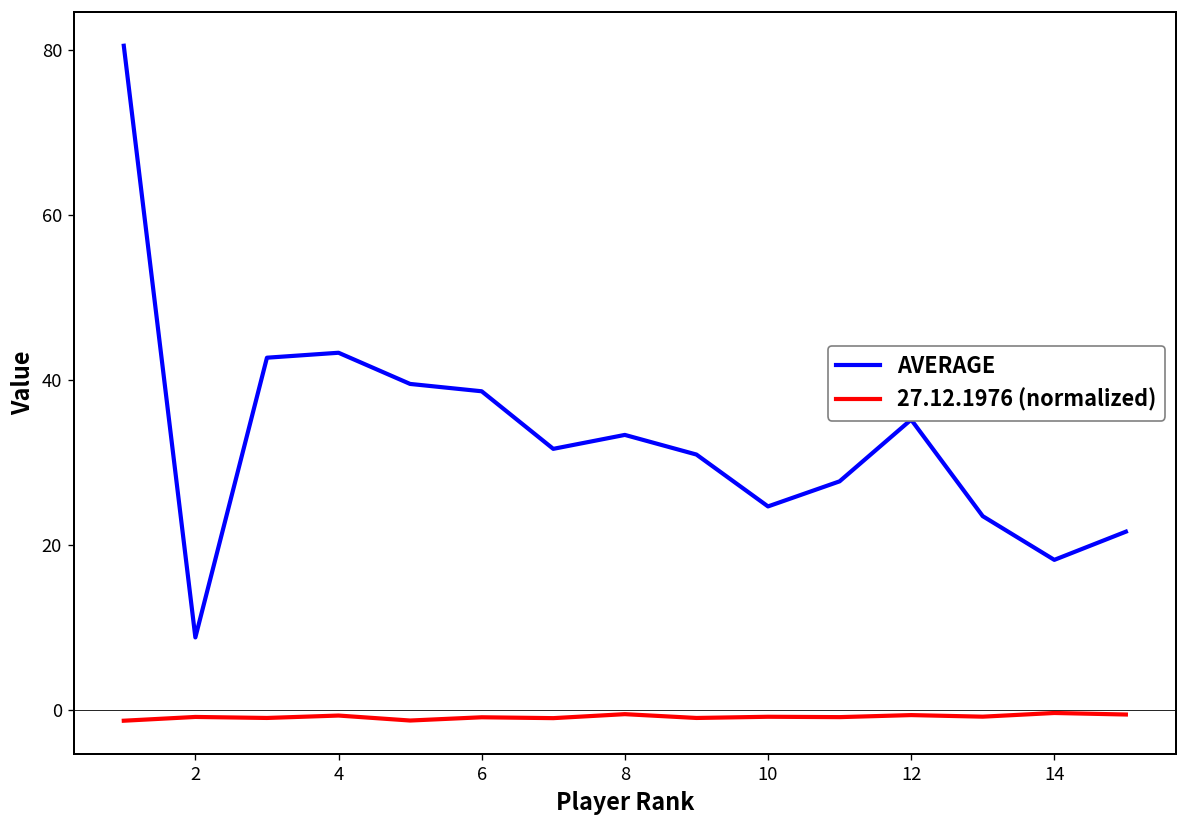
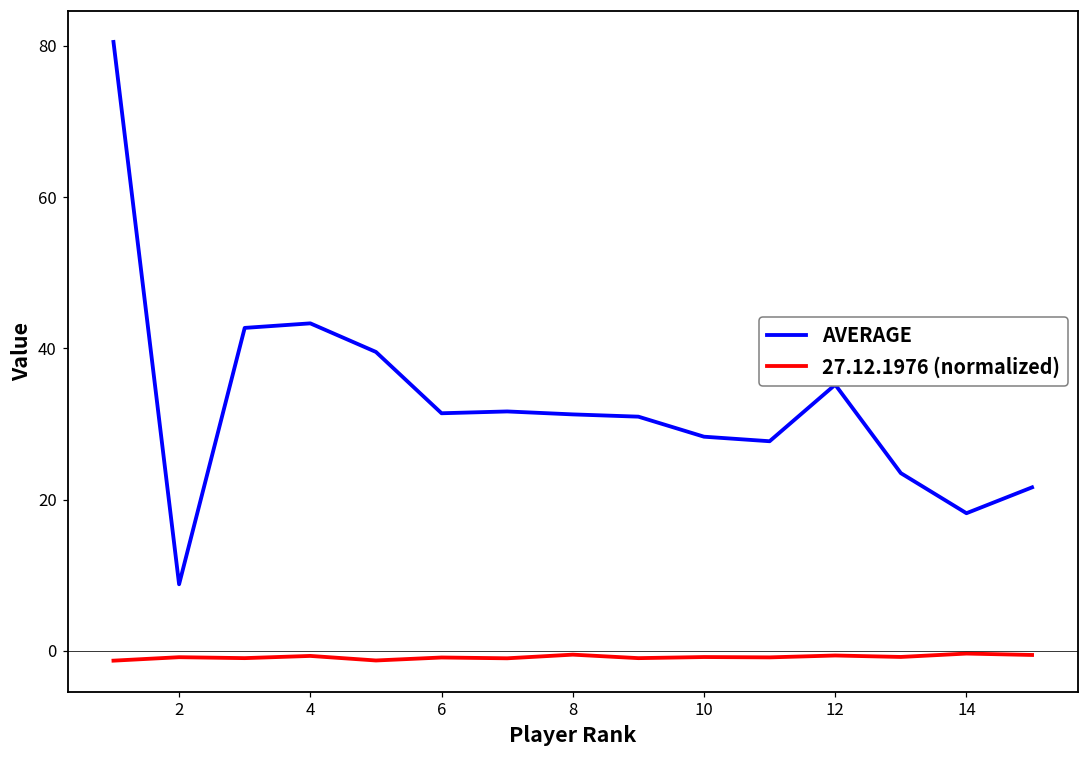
  {
    "AVERAGE": {
      "2": 9,
      "4": 43,
-     "6": 39,
-     "8": 33,
-     "10": 25,
+     "6": 31,
+     "8": 31,
+     "10": 28,
      "14": 18
    },
    "27.12.1976 (normalized)": {
      "2": -1,
      "4": -1,
      "6": -1,
      "8": -1,
      "10": -1,
      "12": -1,
      "14": 0
    }
  }
